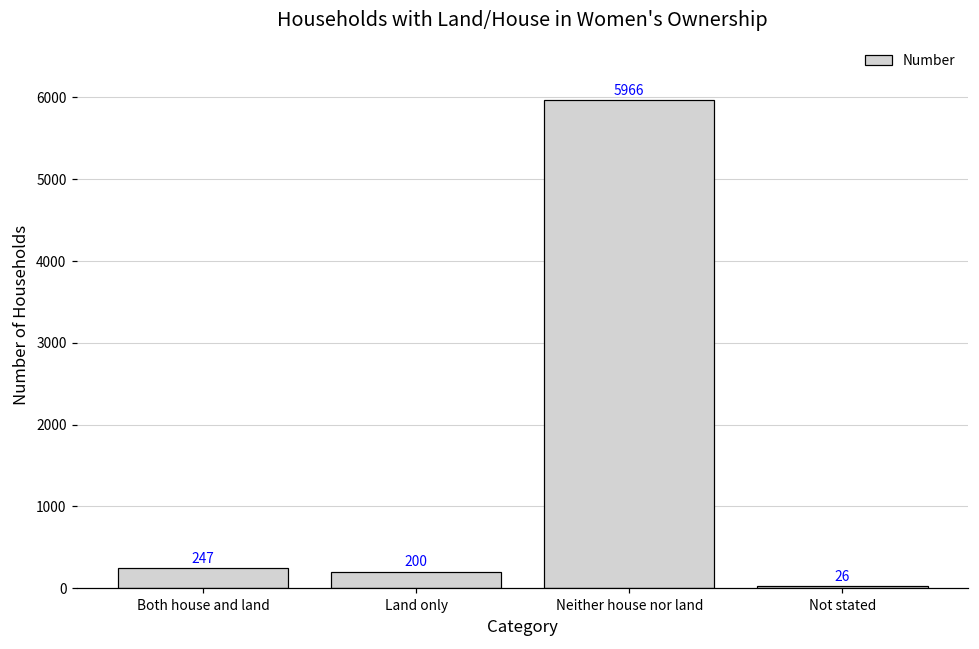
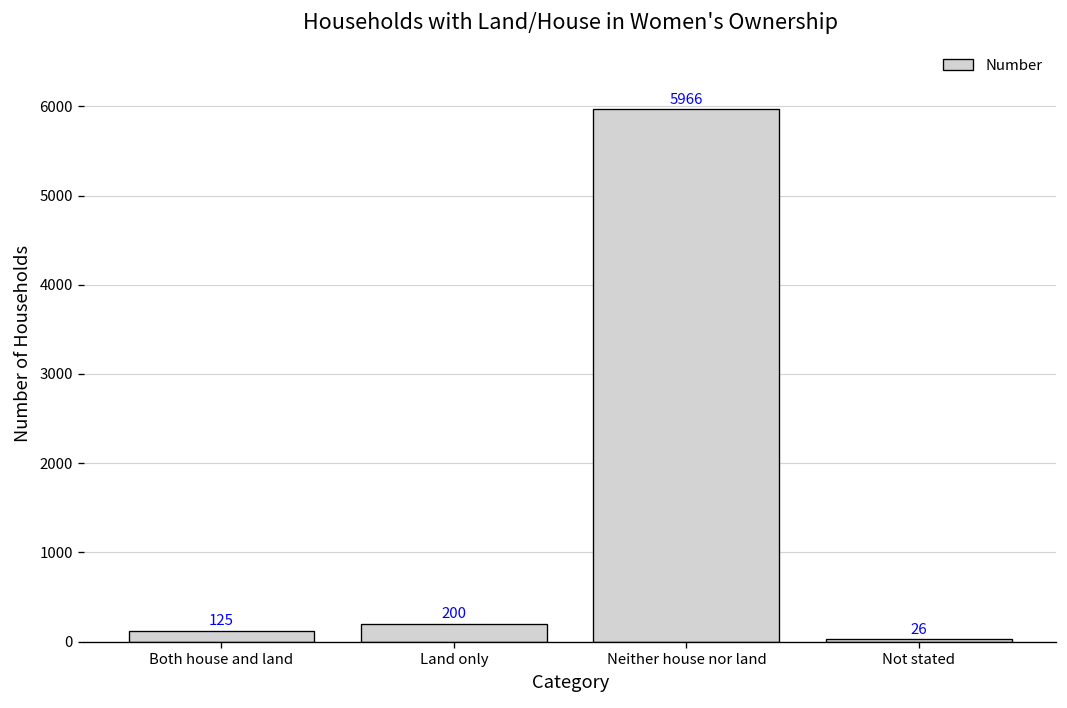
  {
-   "Both house and land": 247,
+   "Both house and land": 125,
    "Land only": 200,
    "Neither house nor land": 5966,
    "Not stated": 26
  }
